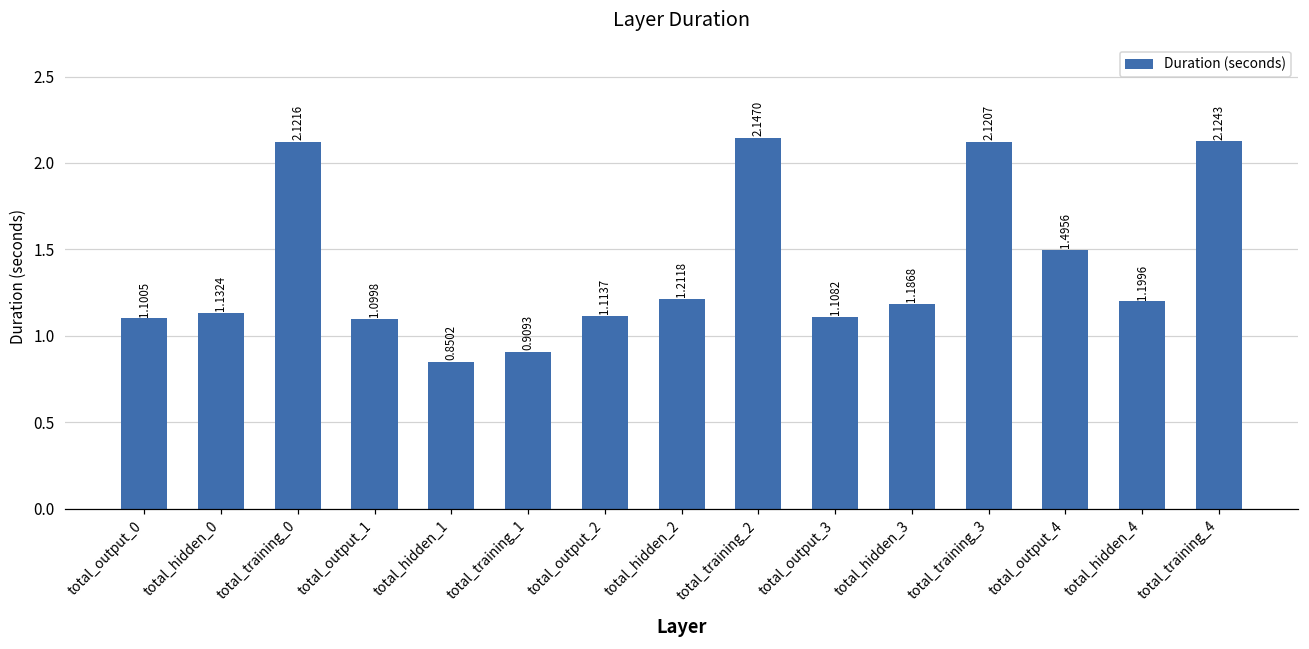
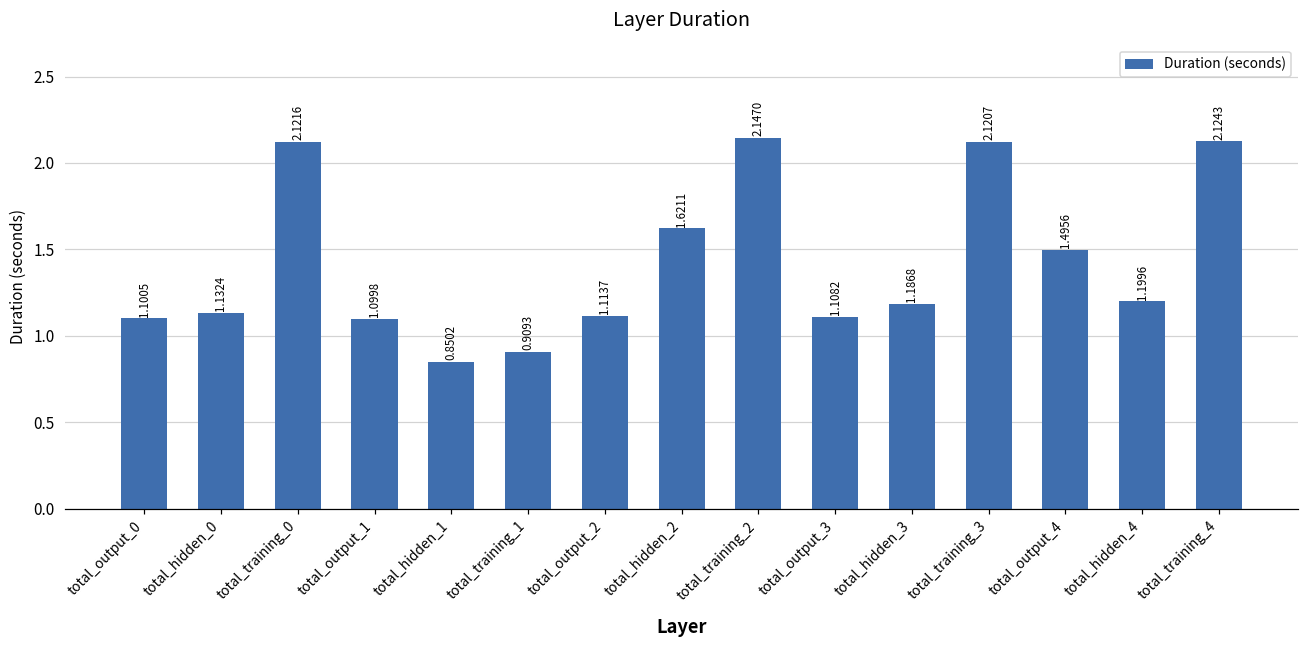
  {
    "total_output_0": 1.1005,
    "total_hidden_0": 1.1324,
    "total_training_0": 2.1216,
    "total_output_1": 1.0998,
    "total_hidden_1": 0.8502,
    "total_training_1": 0.9093,
    "total_output_2": 1.1137,
-   "total_hidden_2": 1.2118,
+   "total_hidden_2": 1.6211,
    "total_training_2": 2.1470,
    "total_output_3": 1.1082,
    "total_hidden_3": 1.1868,
    "total_training_3": 2.1207,
    "total_output_4": 1.4956,
    "total_hidden_4": 1.1996,
    "total_training_4": 2.1243
  }
